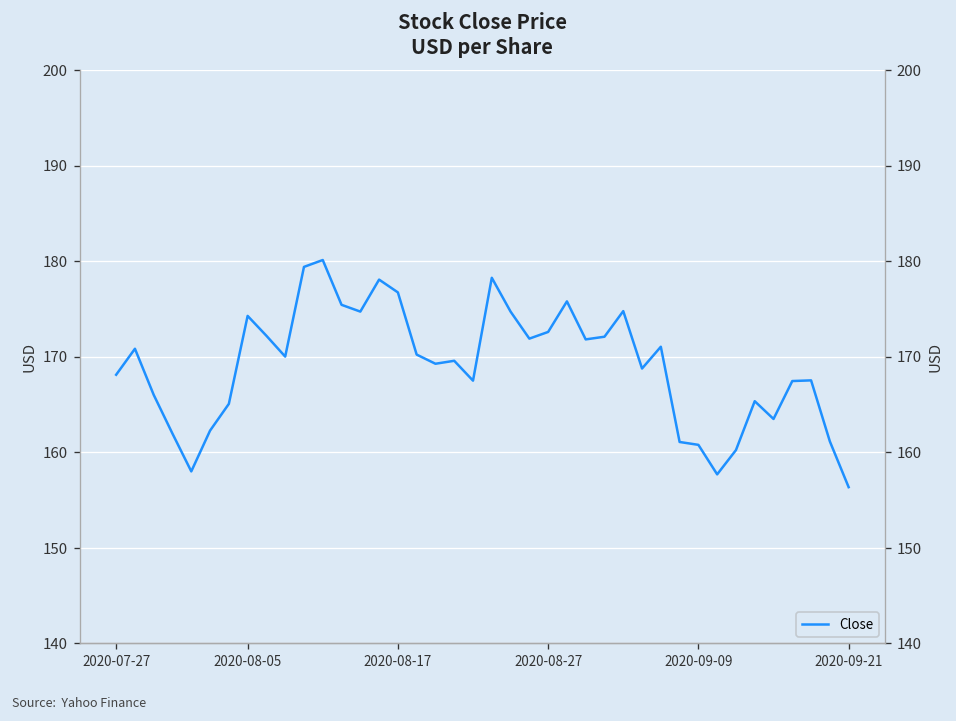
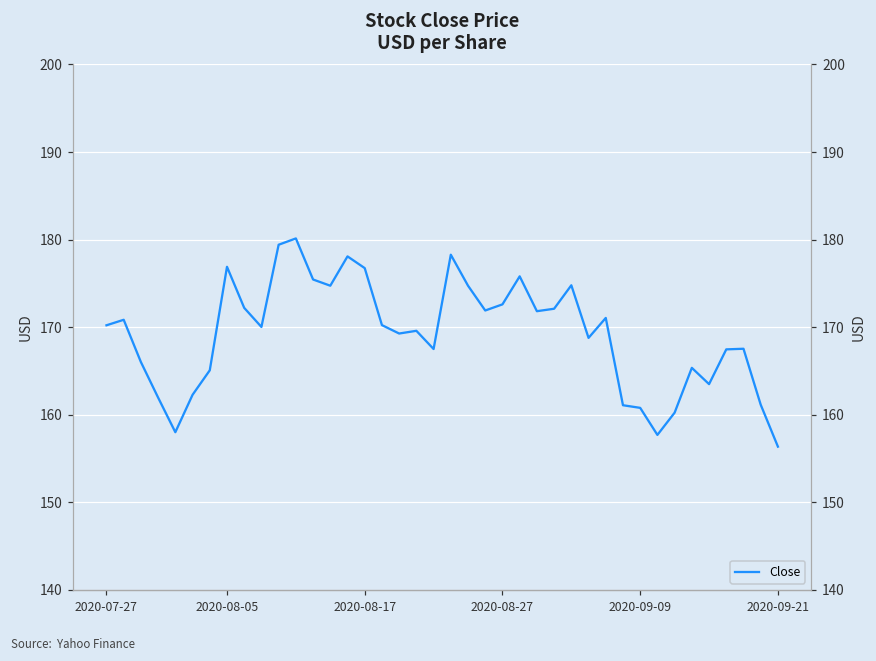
  {
-   "2020-07-27": 168,
-   "2020-08-05": 174,
+   "2020-07-27": 170,
+   "2020-08-05": 177,
    "2020-08-17": 177,
    "2020-08-27": 173,
    "2020-09-09": 161,
    "2020-09-21": 156
  }
